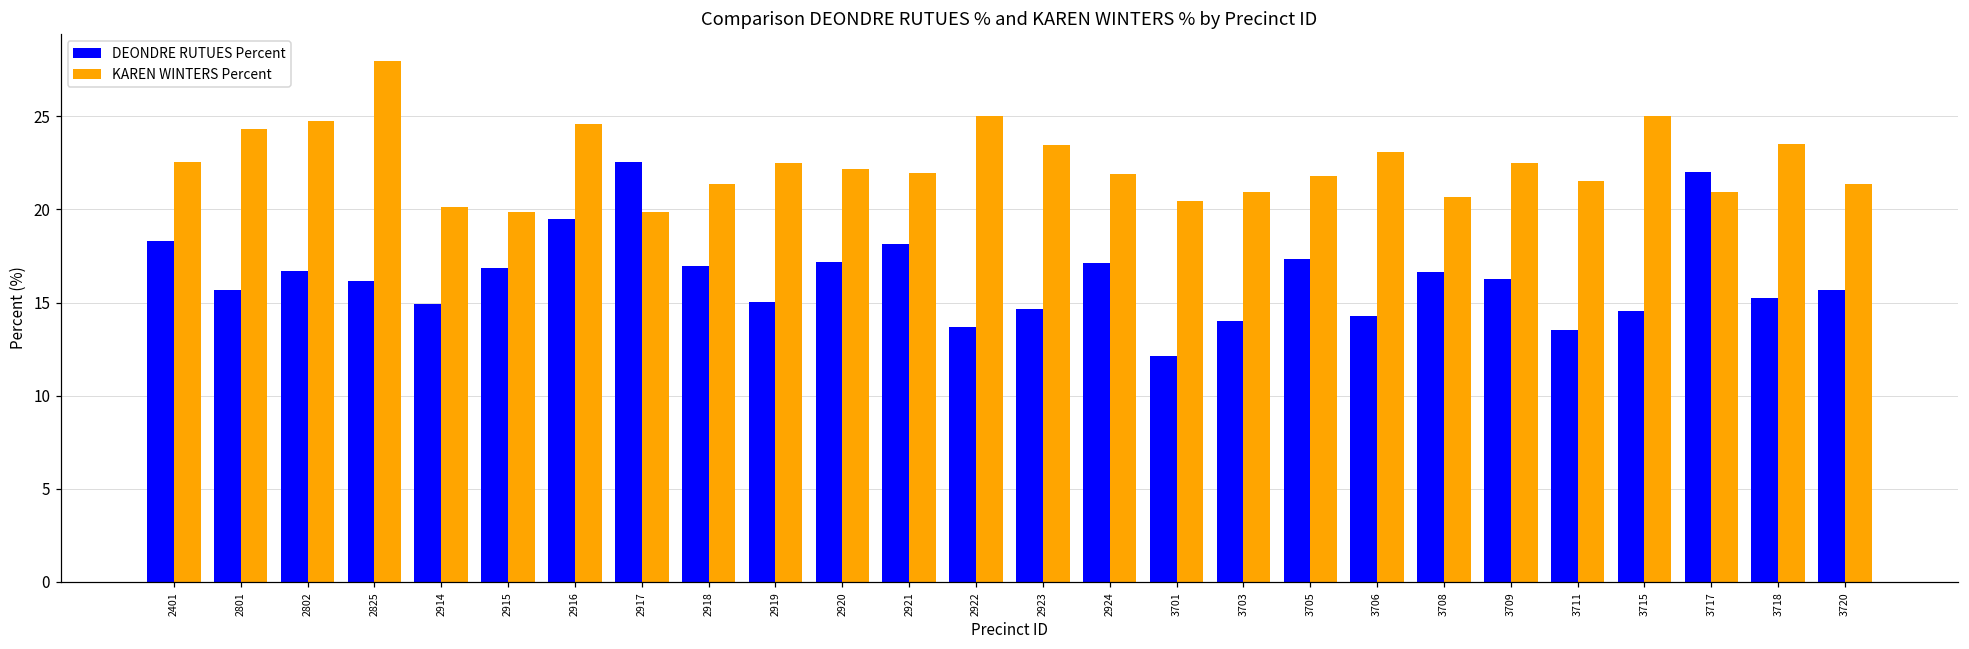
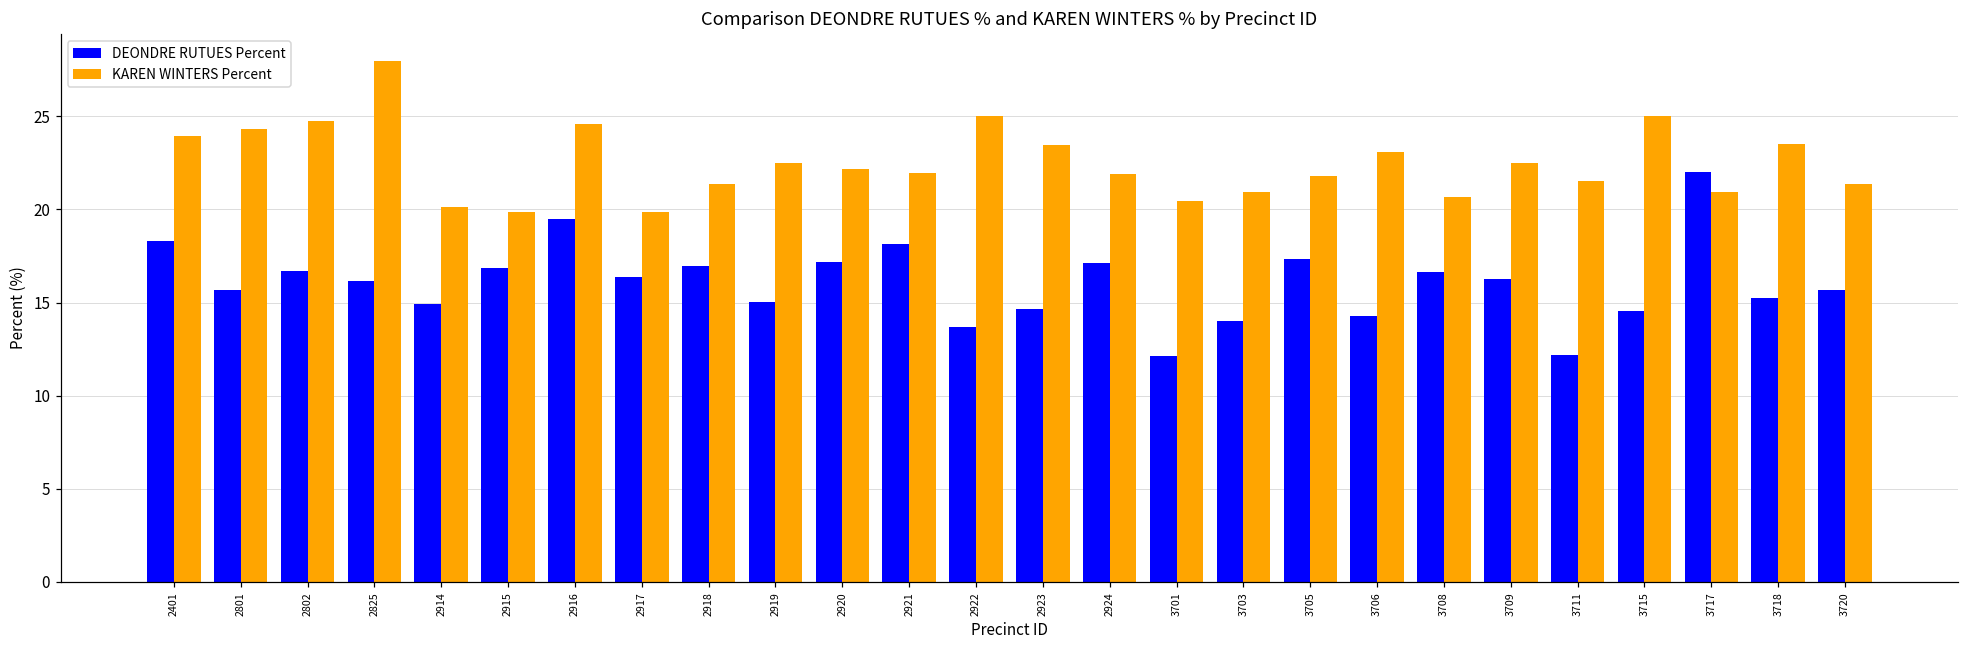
  {
    "DEONDRE RUTUES Percent": {
      "2401": 18.3,
      "2801": 15.7,
      "2802": 16.7,
      "2825": 16.1,
      "2914": 14.9,
      "2915": 16.9,
      "2916": 19.5,
-     "2917": 22.6,
+     "2917": 16.4,
      "2918": 17.0,
      "2919": 15.0,
      "2920": 17.2,
      "2921": 18.1,
      "2922": 13.7,
      "2923": 14.7,
      "2924": 17.1,
      "3701": 12.2,
      "3703": 14.0,
      "3705": 17.3,
      "3706": 14.3,
      "3708": 16.6,
      "3709": 16.3,
-     "3711": 13.5,
+     "3711": 12.2,
      "3715": 14.5,
      "3717": 22.0,
      "3718": 15.2,
      "3720": 15.7
    },
    "KAREN WINTERS Percent": {
-     "2401": 22.5,
+     "2401": 23.9,
      "2801": 24.3,
      "2802": 24.8,
      "2825": 28.0,
      "2914": 20.2,
      "2915": 19.9,
      "2916": 24.6,
      "2917": 19.9,
      "2918": 21.3,
      "2919": 22.5,
      "2920": 22.2,
      "2921": 21.9,
      "2922": 25.0,
      "2923": 23.4,
      "2924": 21.9,
      "3701": 20.4,
      "3703": 20.9,
      "3705": 21.8,
      "3706": 23.1,
      "3708": 20.7,
      "3709": 22.5,
      "3711": 21.5,
      "3715": 25.0,
      "3717": 21.0,
      "3718": 23.5,
      "3720": 21.4
    }
  }
